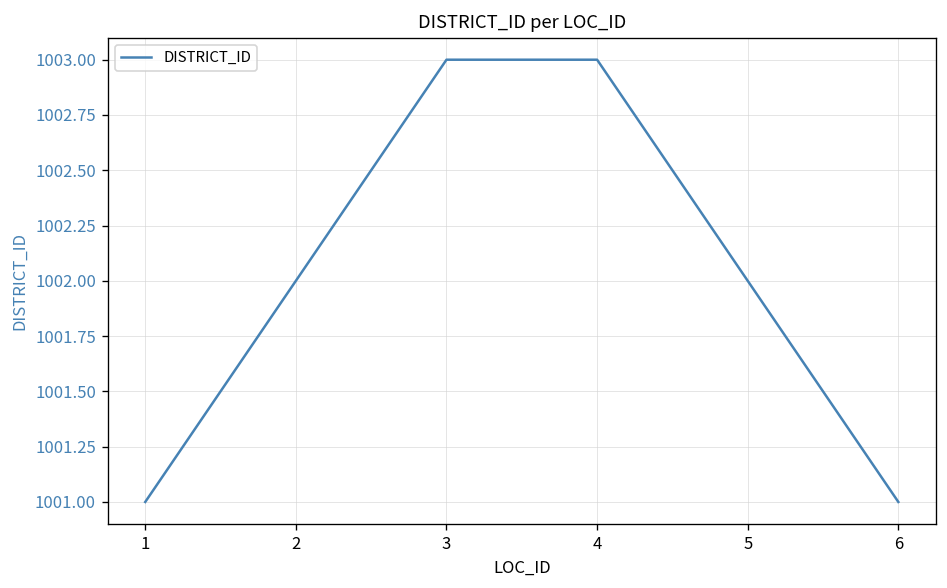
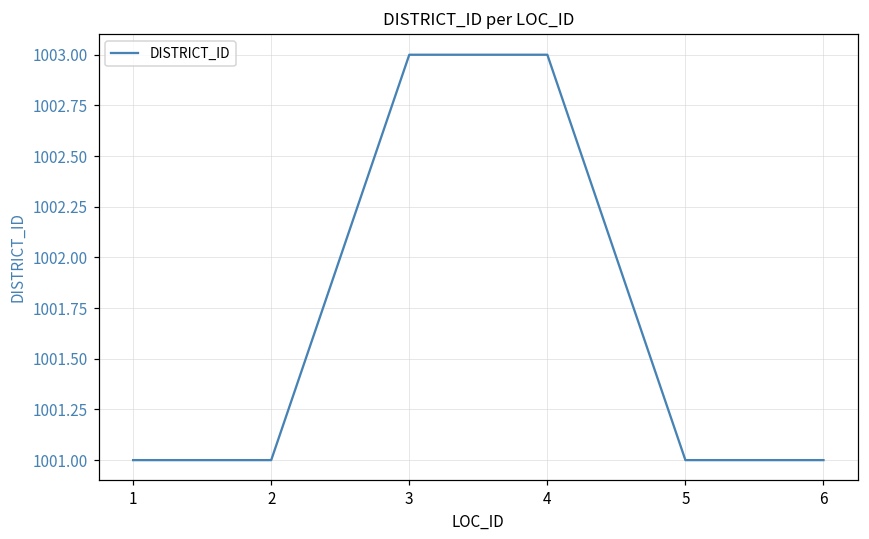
  {
    "1": 1001,
-   "2": 1002,
+   "2": 1001,
    "3": 1003,
    "4": 1003,
-   "5": 1002,
+   "5": 1001,
    "6": 1001
  }
